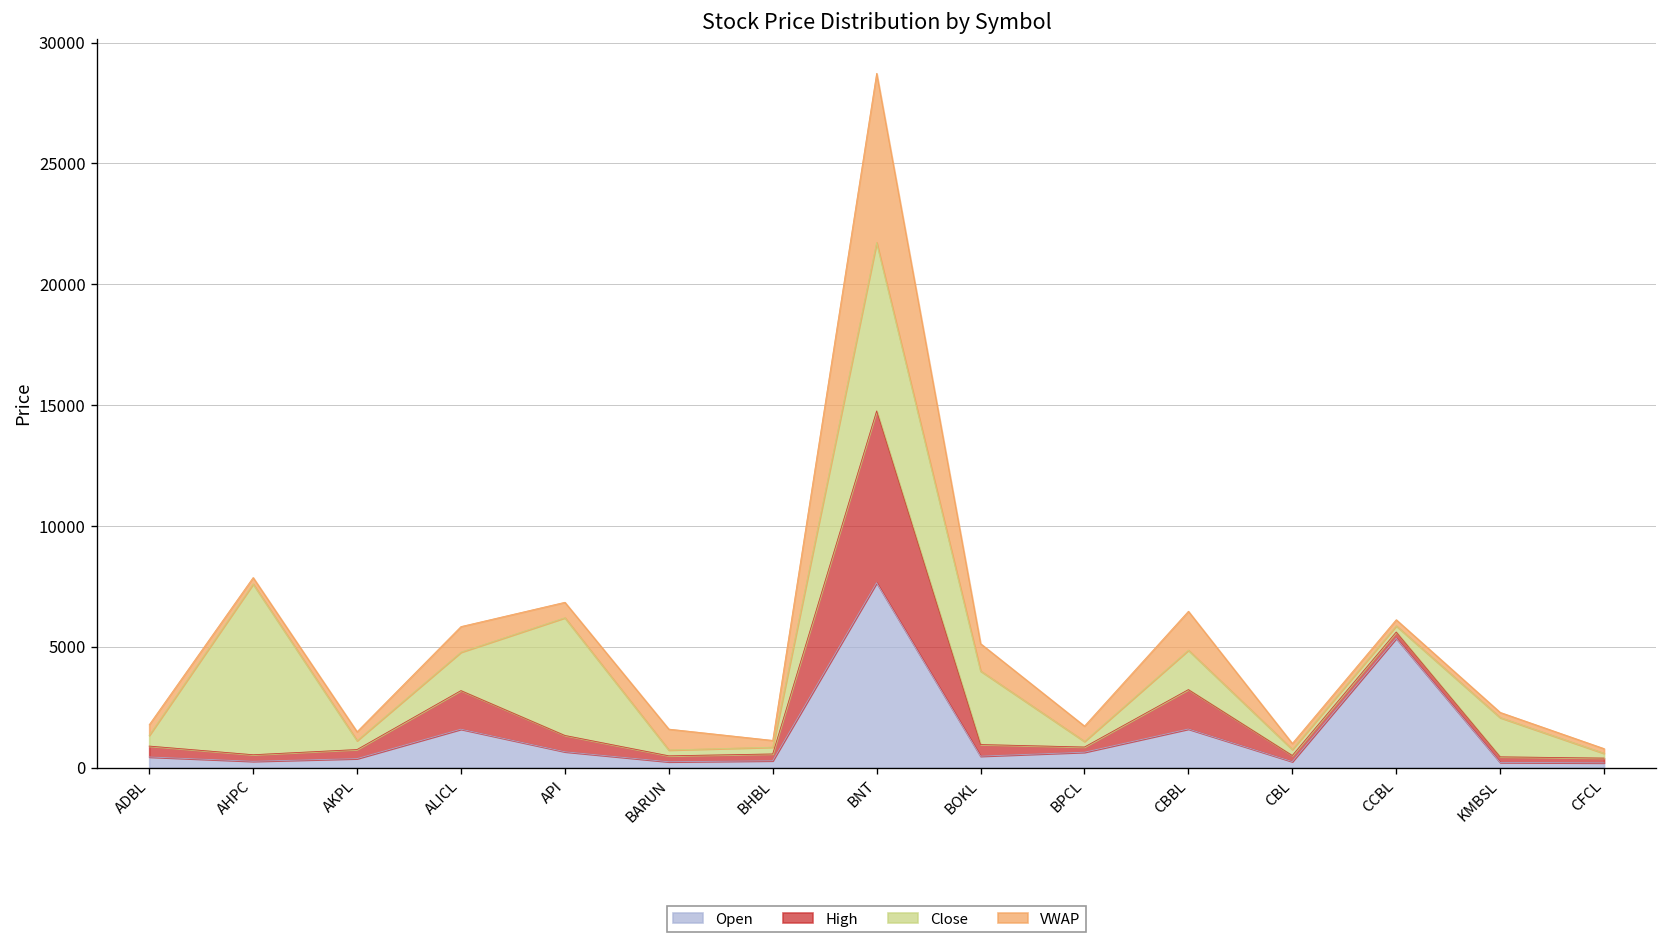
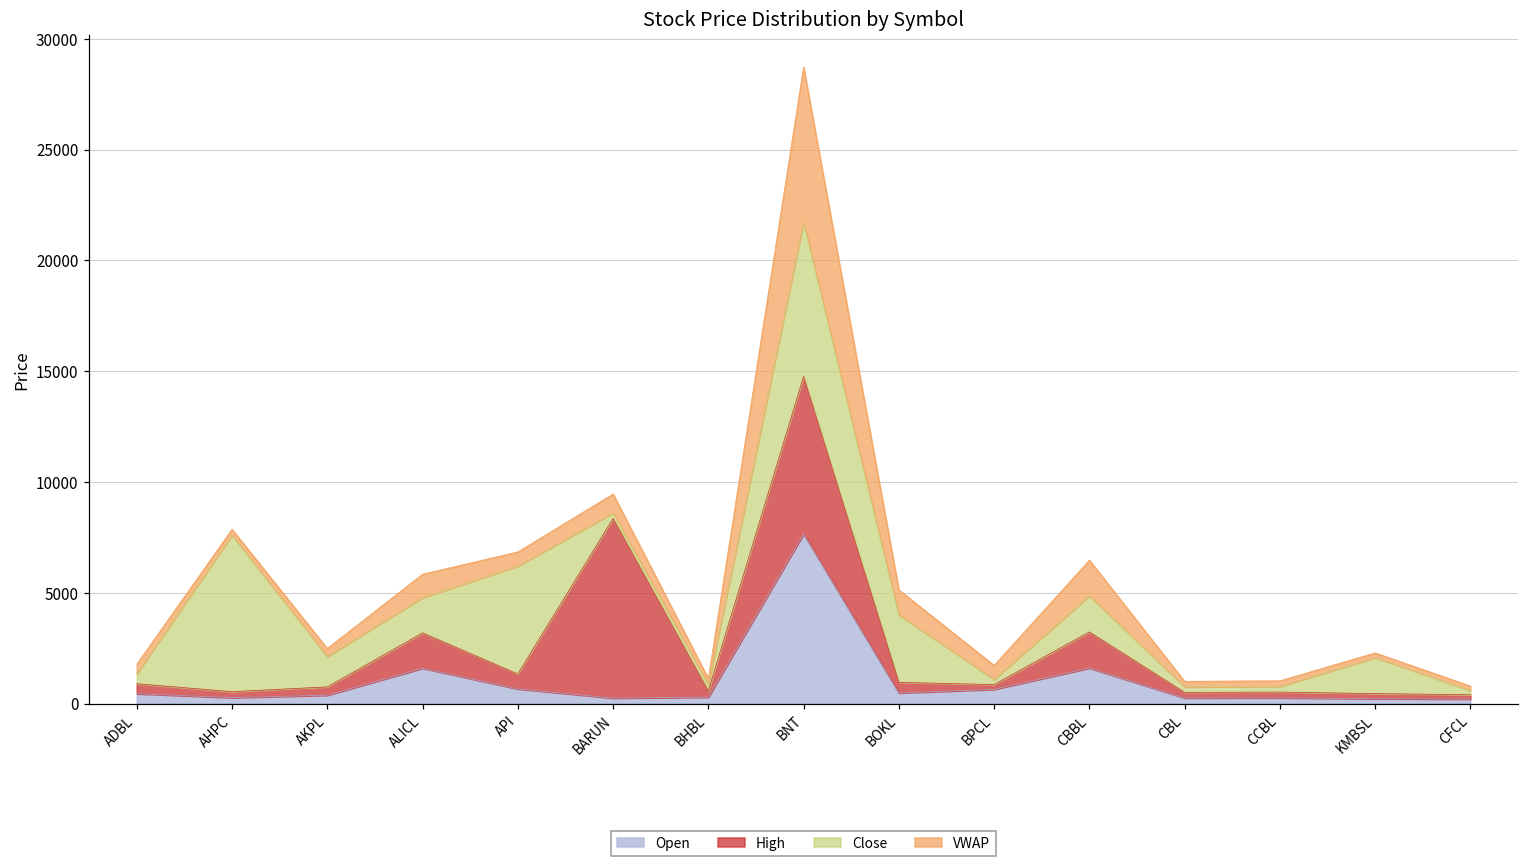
  {
    "Open": {
      "ADBL": 400,
      "AHPC": 300,
      "AKPL": 400,
      "ALICL": 1600,
      "API": 700,
      "BARUN": 200,
      "BHBL": 300,
      "BNT": 7700,
      "BOKL": 500,
      "BPCL": 600,
      "CBBL": 1600,
      "CBL": 300,
-     "CCBL": 5400,
+     "CCBL": 300,
      "KMBSL": 200,
      "CFCL": 200
    },
    "High": {
      "ADBL": 400,
      "AHPC": 300,
      "AKPL": 400,
      "ALICL": 1600,
      "API": 700,
-     "BARUN": 200,
+     "BARUN": 8100,
      "BHBL": 300,
      "BNT": 7100,
      "BOKL": 500,
      "BPCL": 200,
      "CBBL": 1600,
      "CBL": 300,
      "CCBL": 300,
      "KMBSL": 200,
      "CFCL": 200
    },
    "Close": {
      "ADBL": 400,
      "AHPC": 7100,
-     "AKPL": 400,
+     "AKPL": 1400,
      "ALICL": 1600,
      "API": 4900,
      "BARUN": 200,
      "BHBL": 300,
      "BNT": 7000,
      "BOKL": 3000,
      "BPCL": 200,
      "CBBL": 1600,
      "CBL": 300,
      "CCBL": 300,
      "KMBSL": 1600,
      "CFCL": 200
    },
    "VWAP": {
      "ADBL": 400,
      "AHPC": 300,
      "AKPL": 400,
      "ALICL": 1100,
      "API": 600,
      "BARUN": 900,
      "BHBL": 300,
      "BNT": 7000,
      "BOKL": 1100,
      "BPCL": 600,
      "CBBL": 1600,
      "CBL": 200,
      "CCBL": 300,
      "KMBSL": 200,
      "CFCL": 200
    }
  }
